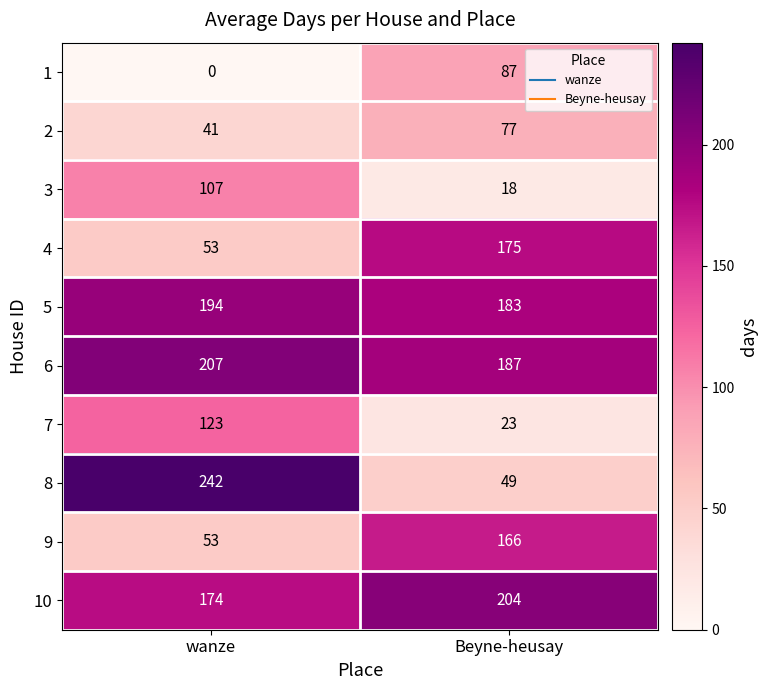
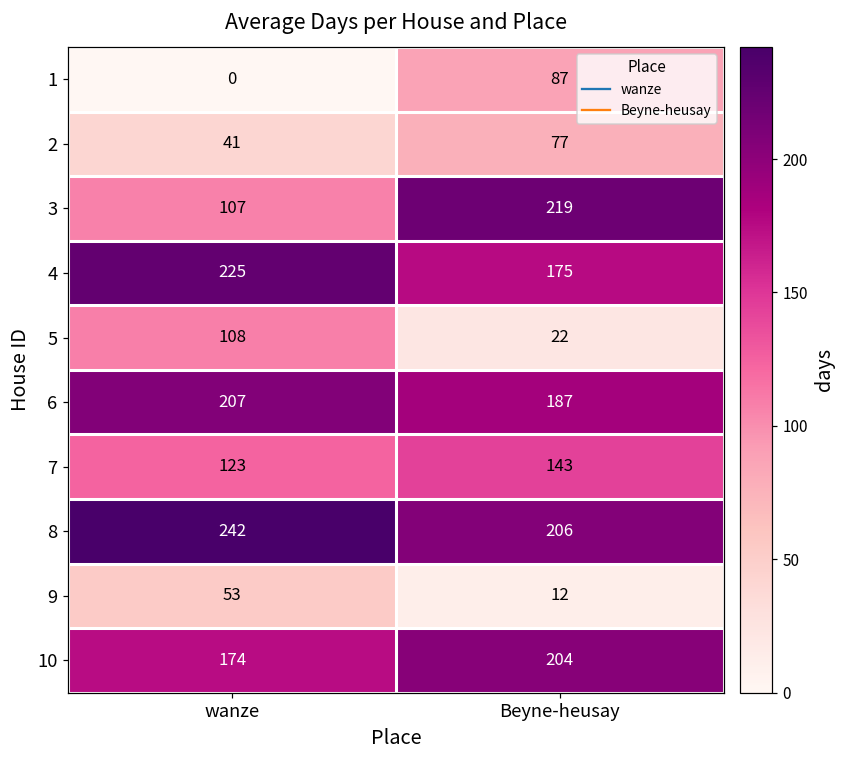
  {
    "1": {
      "wanze": 0,
      "Beyne-heusay": 87
    },
    "2": {
      "wanze": 41,
      "Beyne-heusay": 77
    },
    "3": {
      "wanze": 107,
-     "Beyne-heusay": 18
+     "Beyne-heusay": 219
    },
    "4": {
-     "wanze": 53,
+     "wanze": 225,
      "Beyne-heusay": 175
    },
    "5": {
-     "wanze": 194,
-     "Beyne-heusay": 183
+     "wanze": 108,
+     "Beyne-heusay": 22
    },
    "6": {
      "wanze": 207,
      "Beyne-heusay": 187
    },
    "7": {
      "wanze": 123,
-     "Beyne-heusay": 23
+     "Beyne-heusay": 143
    },
    "8": {
      "wanze": 242,
-     "Beyne-heusay": 49
+     "Beyne-heusay": 206
    },
    "9": {
      "wanze": 53,
-     "Beyne-heusay": 166
+     "Beyne-heusay": 12
    },
    "10": {
      "wanze": 174,
      "Beyne-heusay": 204
    }
  }
